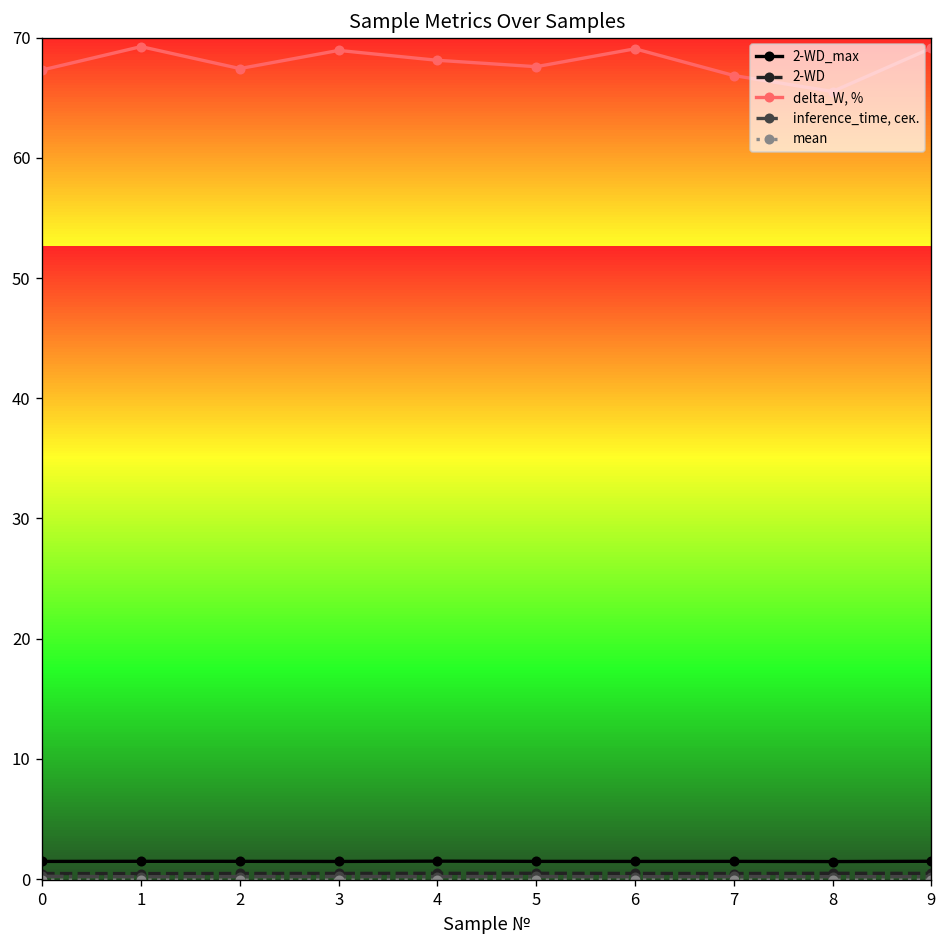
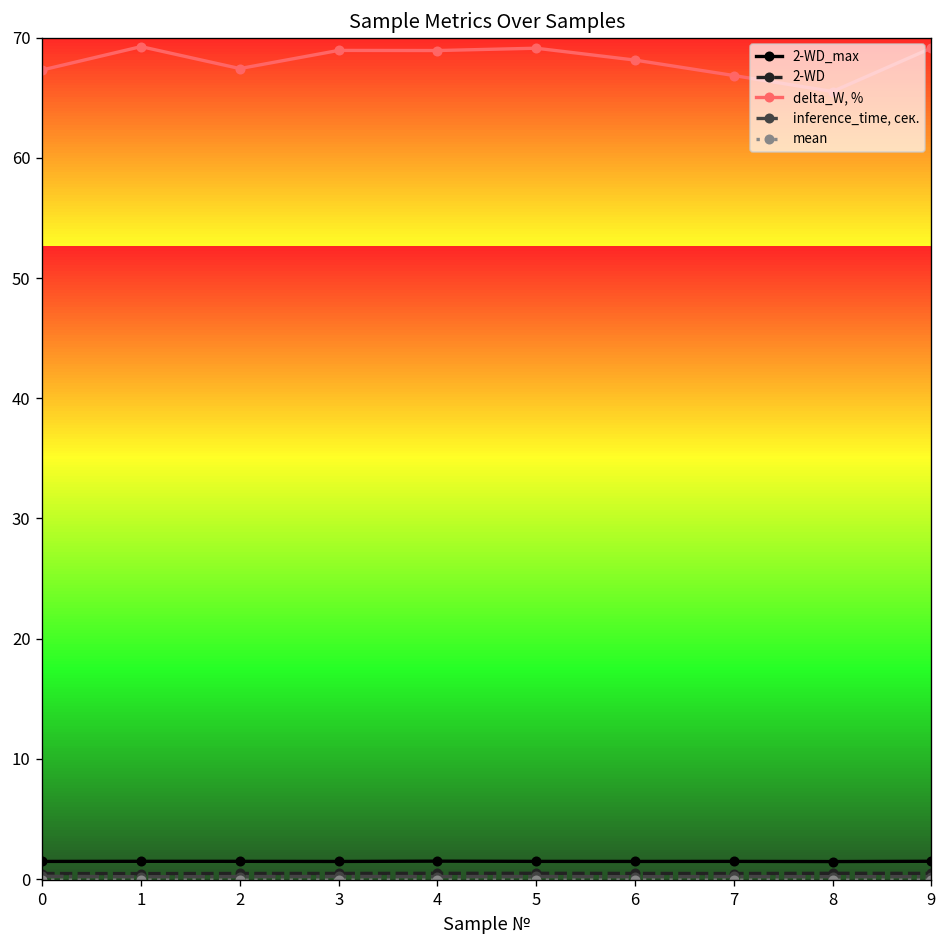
  {
    "delta_W, %": {
      "0": 67.3,
      "1": 69.2,
      "2": 67.4,
      "3": 68.9,
-     "4": 68.1,
-     "5": 67.6,
-     "6": 69.1,
+     "4": 68.9,
+     "5": 69.1,
+     "6": 68.1,
      "7": 66.8,
      "9": 69.1
    },
    "mean": {
      "0": -0.1,
      "1": -0.1,
      "2": -0.1,
      "3": -0.1,
      "4": -0.1,
      "5": -0.1,
      "6": -0.1,
      "7": -0.1,
      "8": -0.1,
      "9": -0.1
    }
  }
